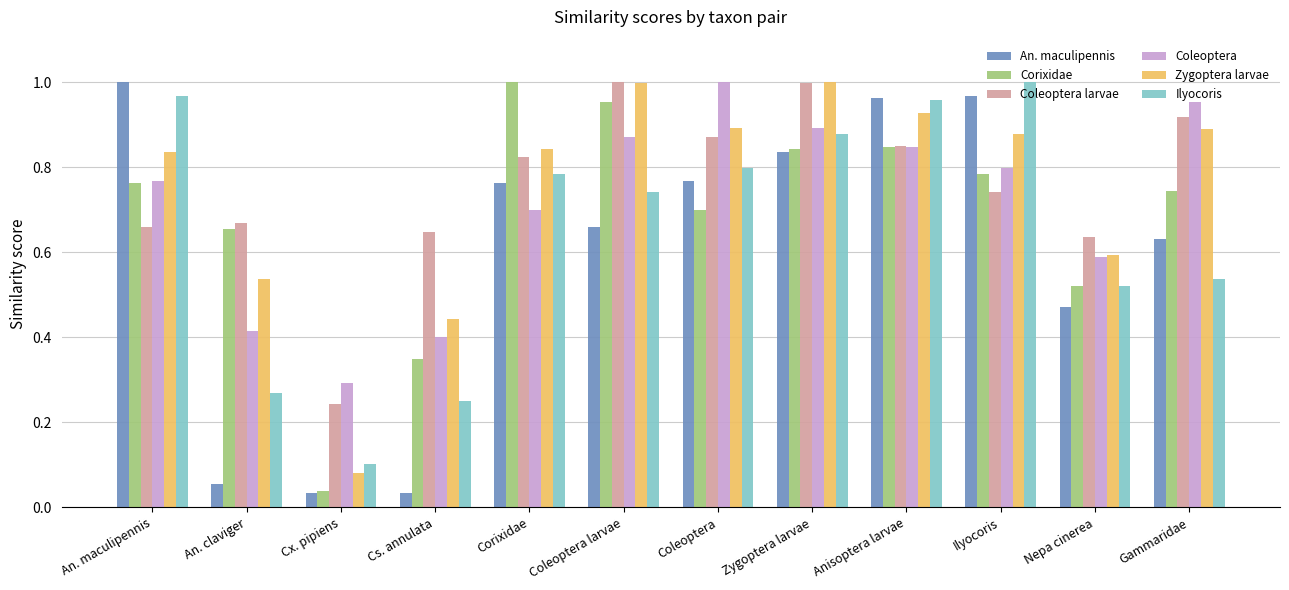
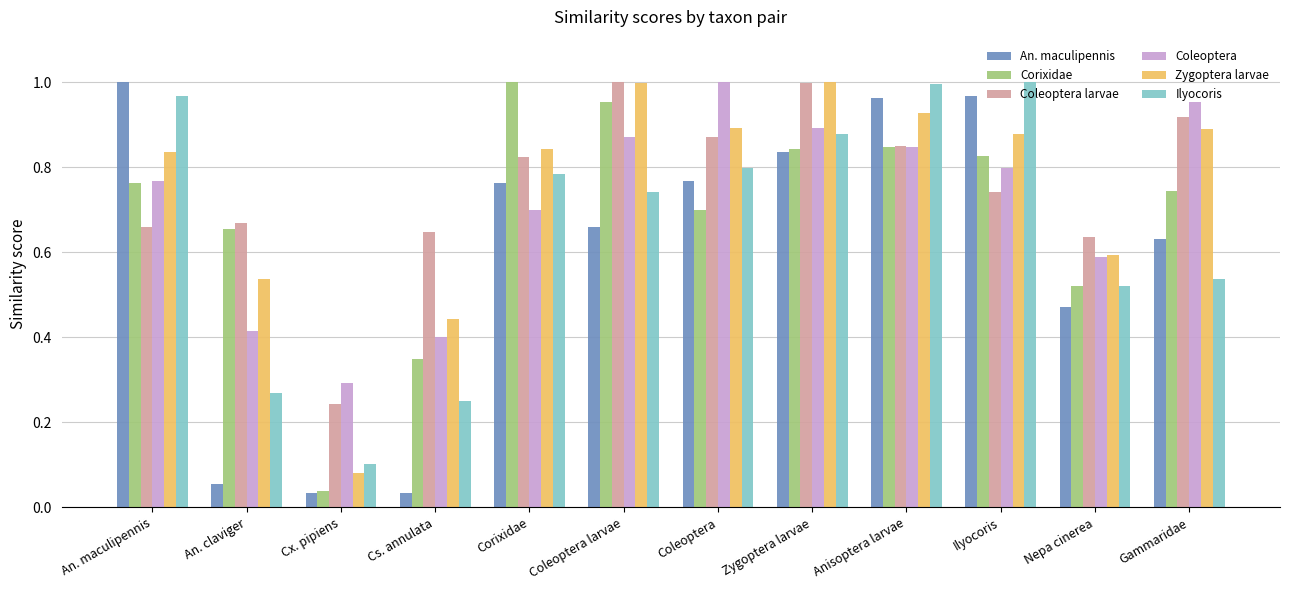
  {
    "An. maculipennis": {
      "An. maculipennis": 1.00,
      "An. claviger": 0.06,
      "Cx. pipiens": 0.03,
      "Cs. annulata": 0.03,
      "Corixidae": 0.76,
      "Coleoptera larvae": 0.66,
      "Coleoptera": 0.77,
      "Zygoptera larvae": 0.84,
      "Anisoptera larvae": 0.96,
      "Ilyocoris": 0.97,
      "Nepa cinerea": 0.47,
      "Gammaridae": 0.63
    },
    "Corixidae": {
      "An. maculipennis": 0.76,
      "An. claviger": 0.66,
      "Cx. pipiens": 0.04,
      "Cs. annulata": 0.35,
      "Corixidae": 1.00,
      "Coleoptera larvae": 0.95,
      "Coleoptera": 0.70,
      "Zygoptera larvae": 0.84,
      "Anisoptera larvae": 0.85,
-     "Ilyocoris": 0.78,
+     "Ilyocoris": 0.83,
      "Nepa cinerea": 0.52,
      "Gammaridae": 0.74
    },
    "Zygoptera larvae": {
      "An. maculipennis": 0.84,
      "An. claviger": 0.54,
      "Cx. pipiens": 0.08,
      "Cs. annulata": 0.44,
      "Corixidae": 0.84,
      "Coleoptera larvae": 1.00,
      "Coleoptera": 0.89,
      "Zygoptera larvae": 1.00,
      "Anisoptera larvae": 0.93,
      "Ilyocoris": 0.88,
      "Nepa cinerea": 0.59,
      "Gammaridae": 0.89
    },
    "Ilyocoris": {
      "An. maculipennis": 0.97,
      "An. claviger": 0.27,
      "Cx. pipiens": 0.10,
      "Cs. annulata": 0.25,
      "Corixidae": 0.78,
      "Coleoptera larvae": 0.74,
      "Coleoptera": 0.80,
      "Zygoptera larvae": 0.88,
-     "Anisoptera larvae": 0.96,
+     "Anisoptera larvae": 0.99,
      "Ilyocoris": 1.00,
      "Nepa cinerea": 0.52,
      "Gammaridae": 0.54
    }
  }
